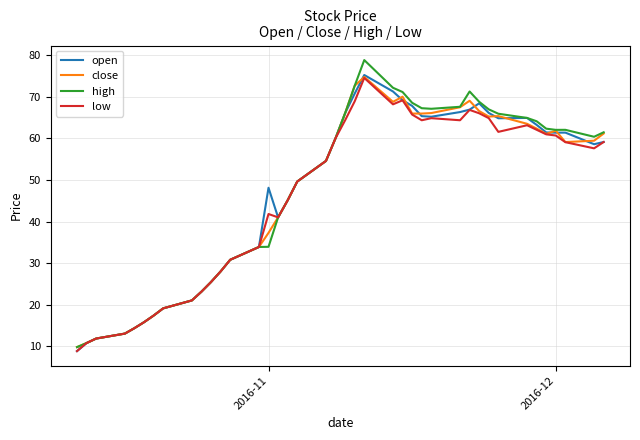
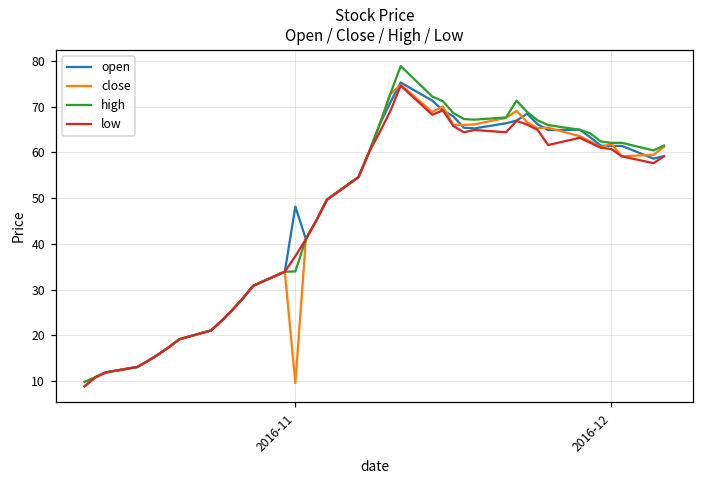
  {
    "open": {
      "2016-11": 48
    },
    "close": {
-     "2016-11": 37
+     "2016-11": 10
    },
    "high": {
      "2016-11": 34
    },
    "low": {
-     "2016-11": 42,
+     "2016-11": 37,
      "2016-12": 61
    }
  }
